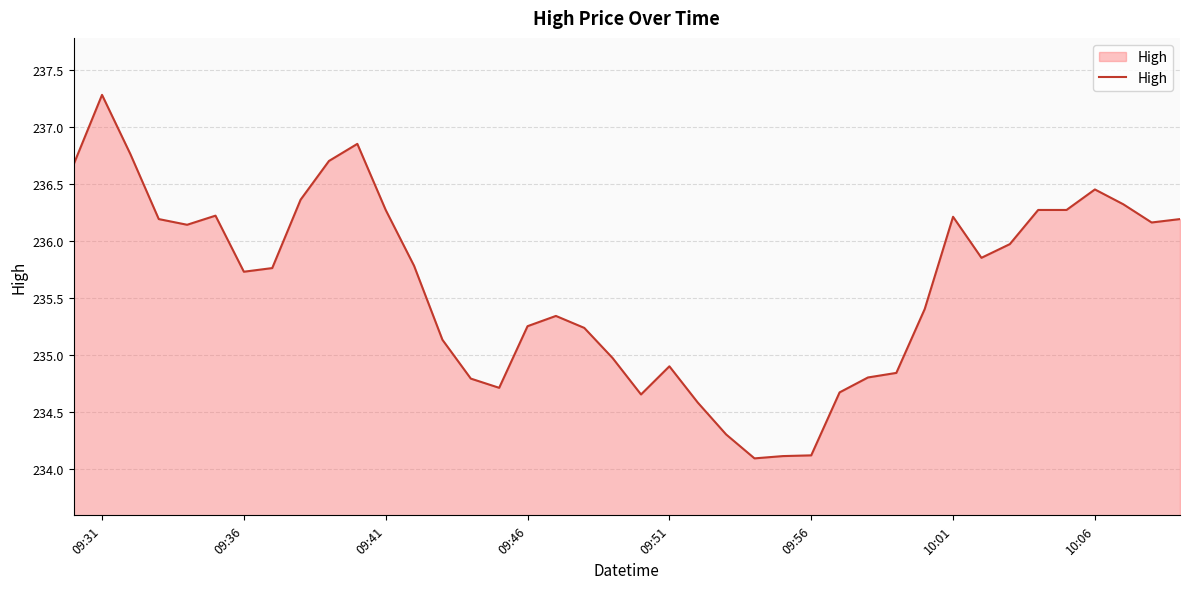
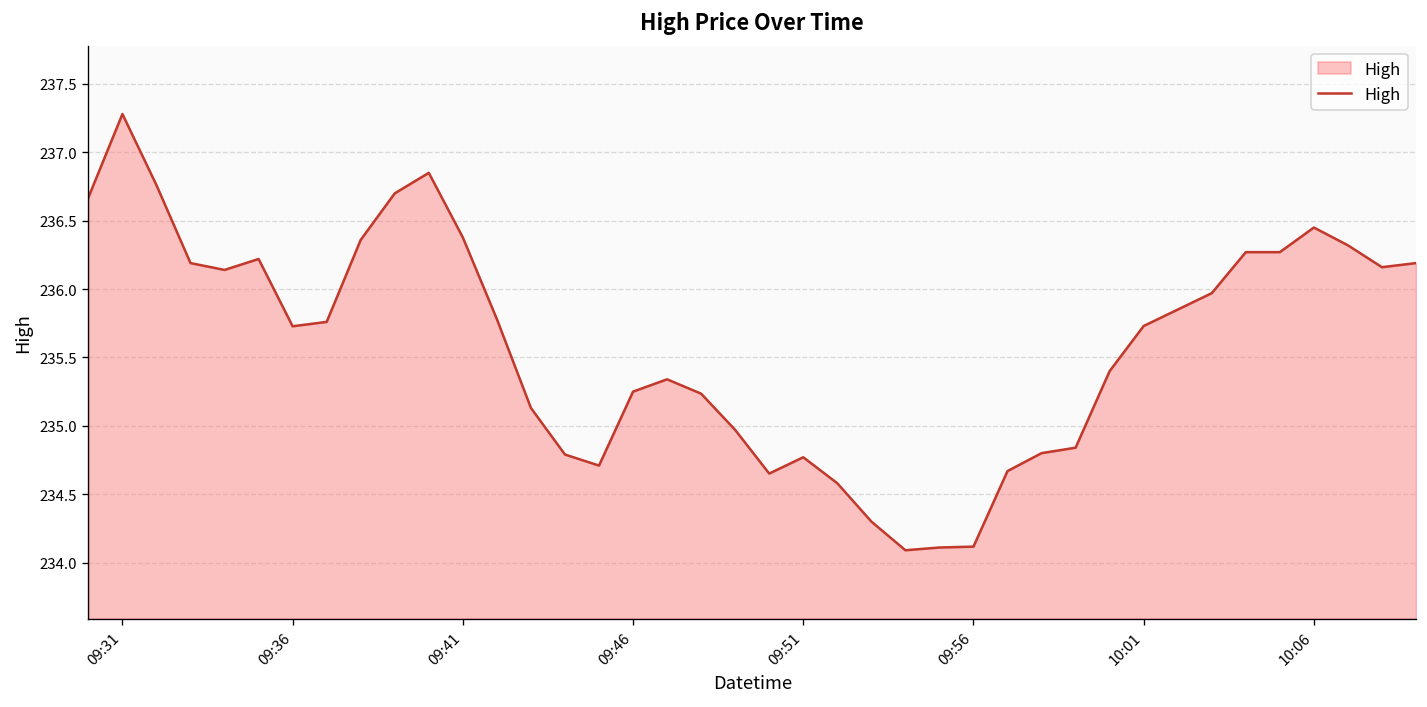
  {
    "09:31": 237.28,
    "09:36": 235.73,
-   "09:41": 236.27,
+   "09:41": 236.38,
    "09:46": 235.25,
-   "09:51": 234.90,
+   "09:51": 234.77,
    "09:56": 234.12,
-   "10:01": 236.21,
+   "10:01": 235.73,
    "10:06": 236.45
  }
